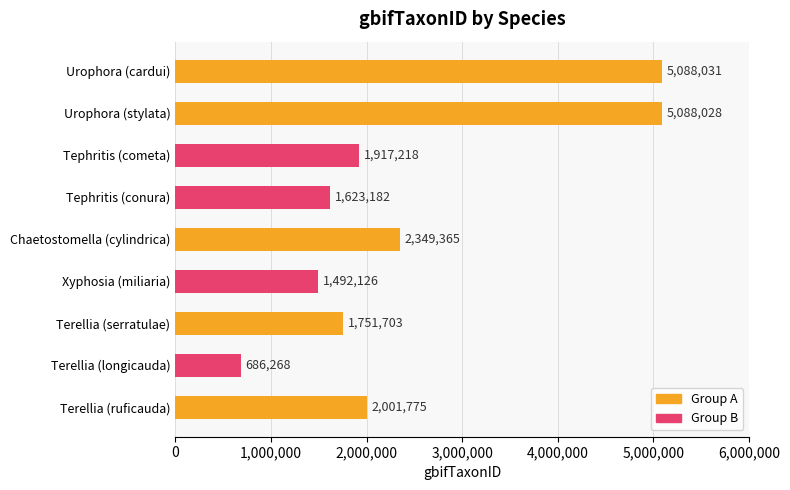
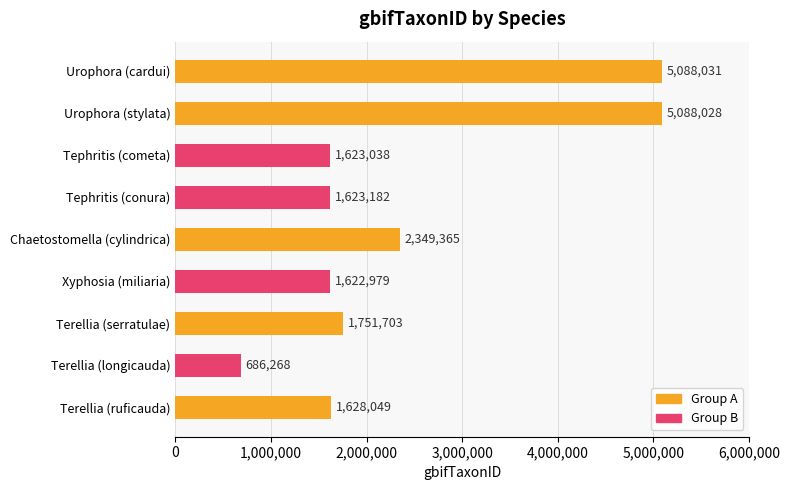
  {
    "Urophora (cardui)": "5,088,031",
    "Urophora (stylata)": "5,088,028",
-   "Tephritis (cometa)": "1,917,218",
+   "Tephritis (cometa)": "1,623,038",
    "Tephritis (conura)": "1,623,182",
    "Chaetostomella (cylindrica)": "2,349,365",
-   "Xyphosia (miliaria)": "1,492,126",
+   "Xyphosia (miliaria)": "1,622,979",
    "Terellia (serratulae)": "1,751,703",
    "Terellia (longicauda)": "686,268",
-   "Terellia (ruficauda)": "2,001,775"
+   "Terellia (ruficauda)": "1,628,049"
  }
